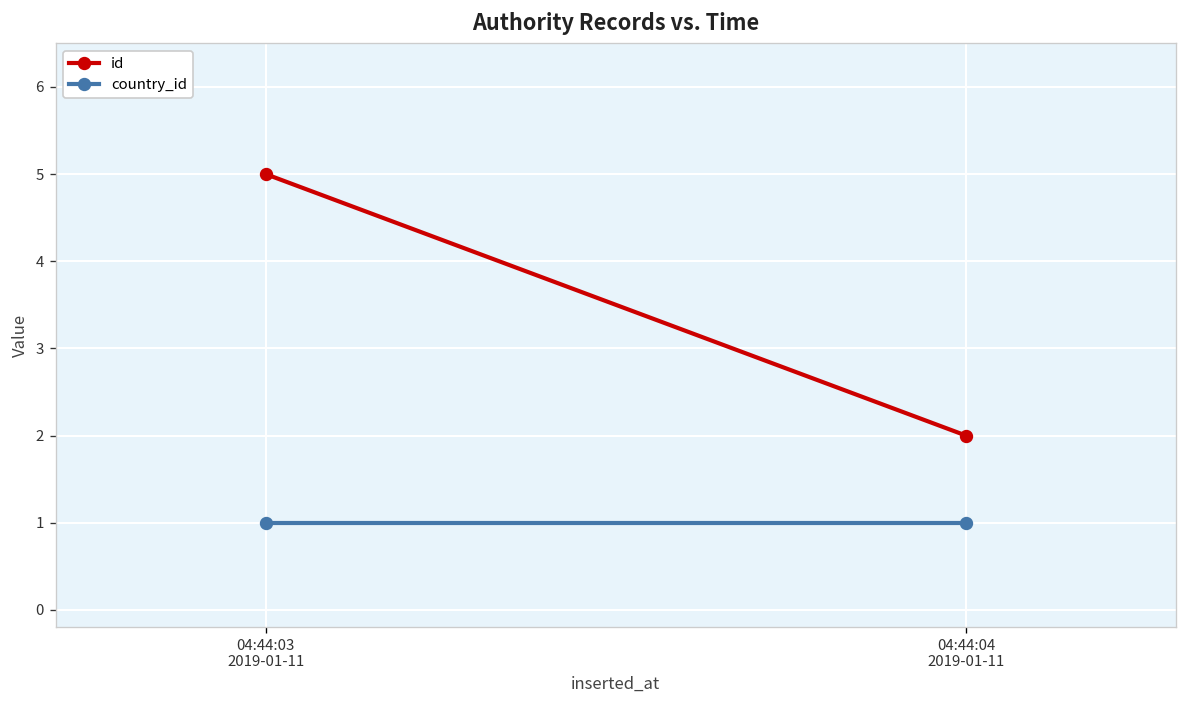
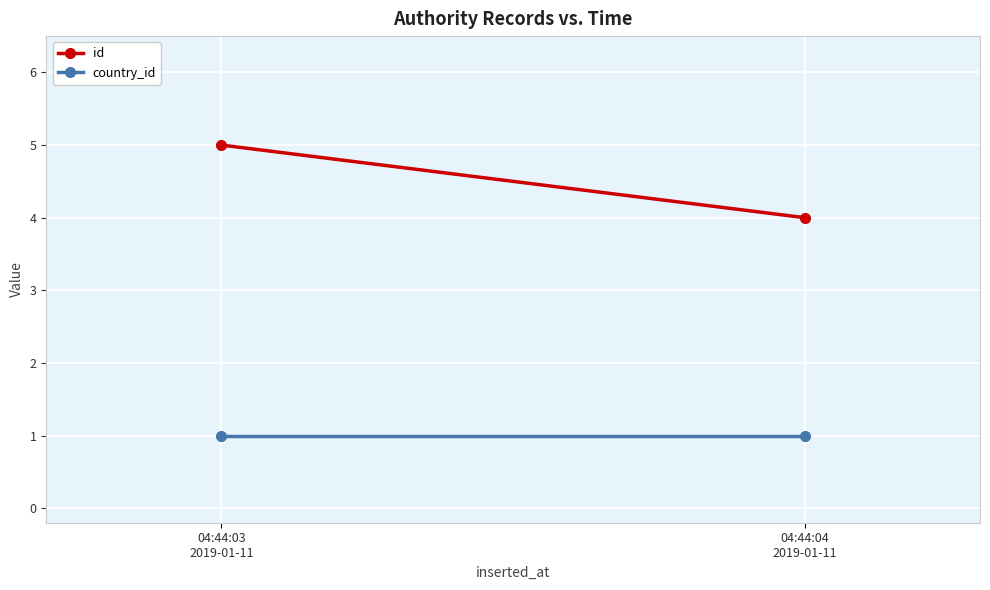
  {
    "id": {
      "04:44:03 2019-01-11": 5,
-     "04:44:04 2019-01-11": 2
+     "04:44:04 2019-01-11": 4
    },
    "country_id": {
      "04:44:03 2019-01-11": 1,
      "04:44:04 2019-01-11": 1
    }
  }
